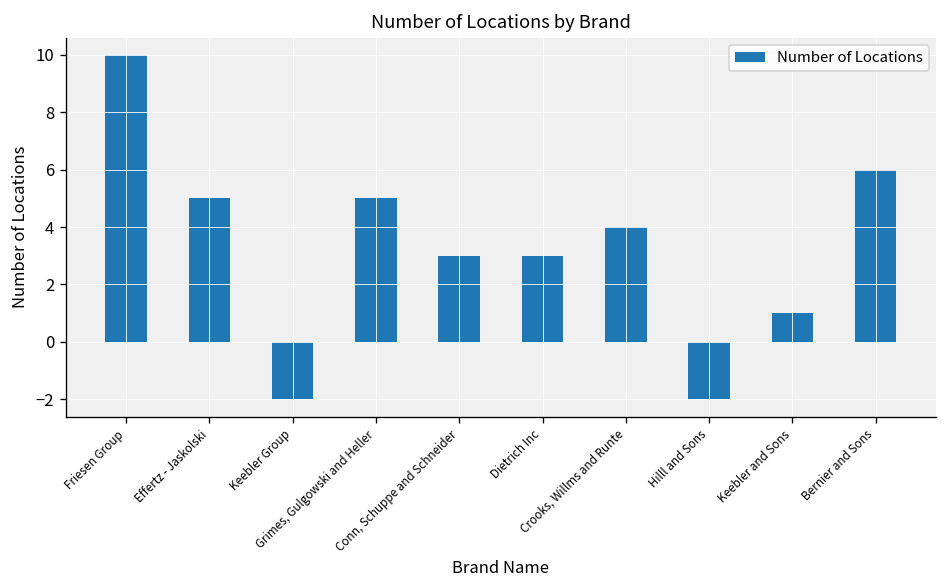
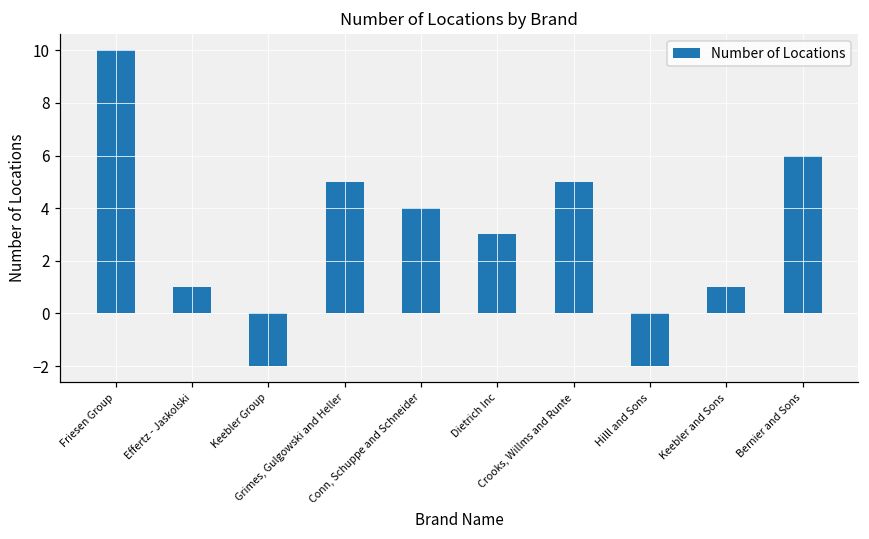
  {
    "Friesen Group": 10,
-   "Effertz - Jaskolski": 5,
+   "Effertz - Jaskolski": 1,
    "Keebler Group": -2,
    "Grimes, Gulgowski and Heller": 5,
-   "Conn, Schuppe and Schneider": 3,
+   "Conn, Schuppe and Schneider": 4,
    "Dietrich Inc": 3,
-   "Crooks, Willms and Runte": 4,
+   "Crooks, Willms and Runte": 5,
    "Hilll and Sons": -2,
    "Keebler and Sons": 1,
    "Bernier and Sons": 6
  }
